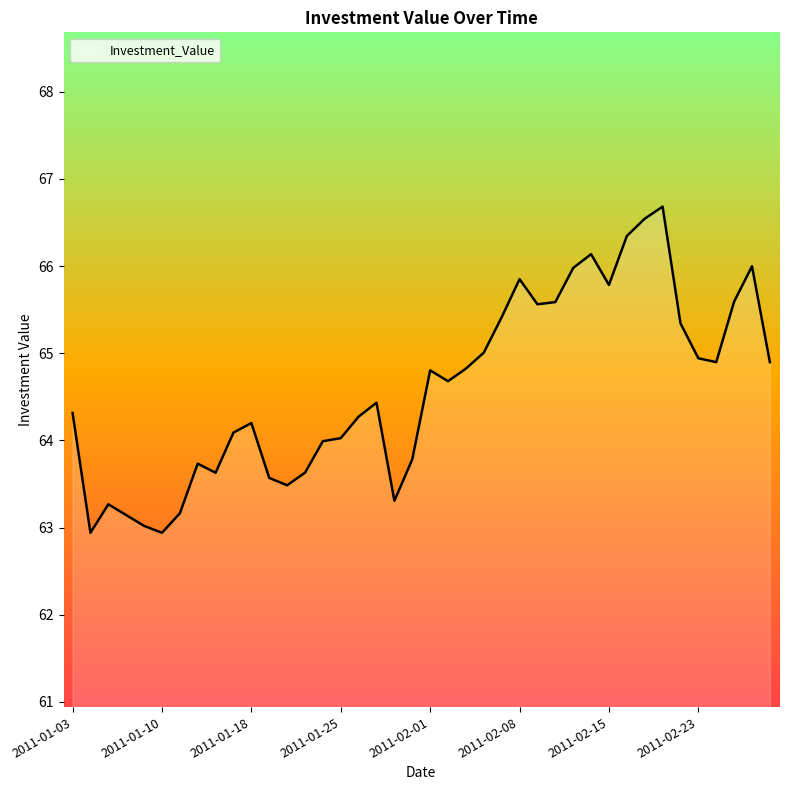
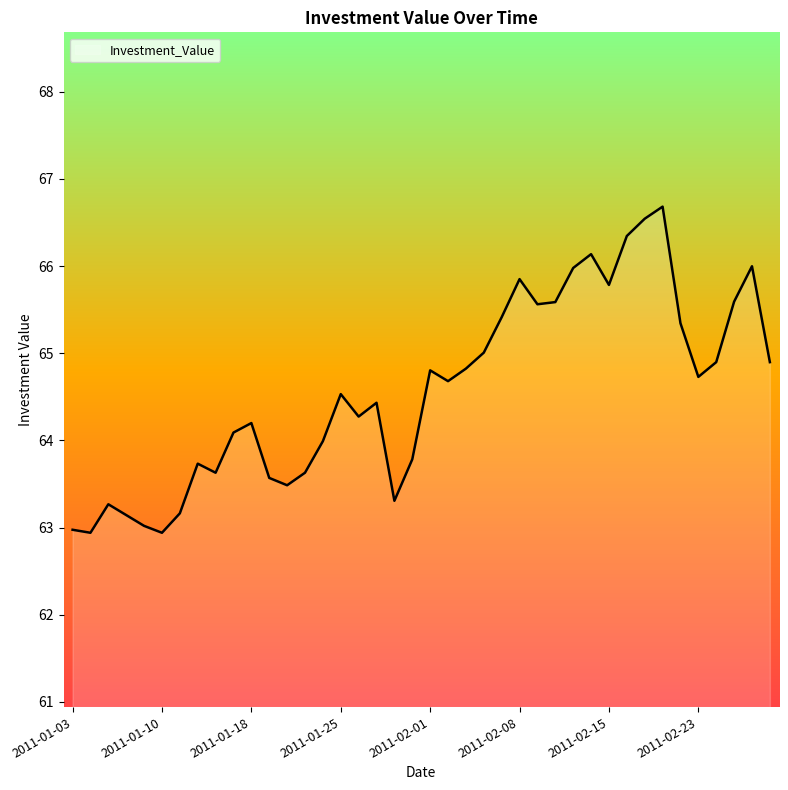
  {
-   "2011-01-03": 64.3,
+   "2011-01-03": 63.0,
    "2011-01-10": 62.9,
    "2011-01-18": 64.2,
-   "2011-01-25": 64.0,
+   "2011-01-25": 64.5,
    "2011-02-01": 64.8,
    "2011-02-08": 65.9,
    "2011-02-15": 65.8,
-   "2011-02-23": 64.9
+   "2011-02-23": 64.7
  }
